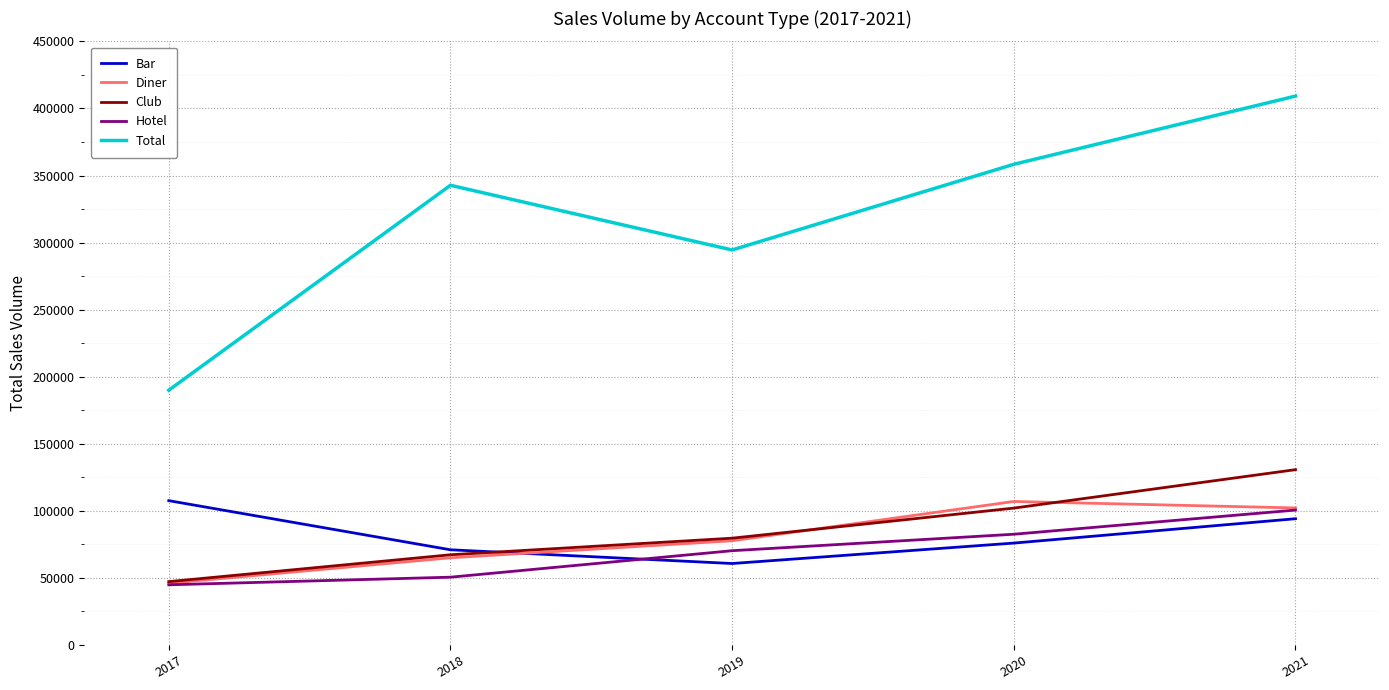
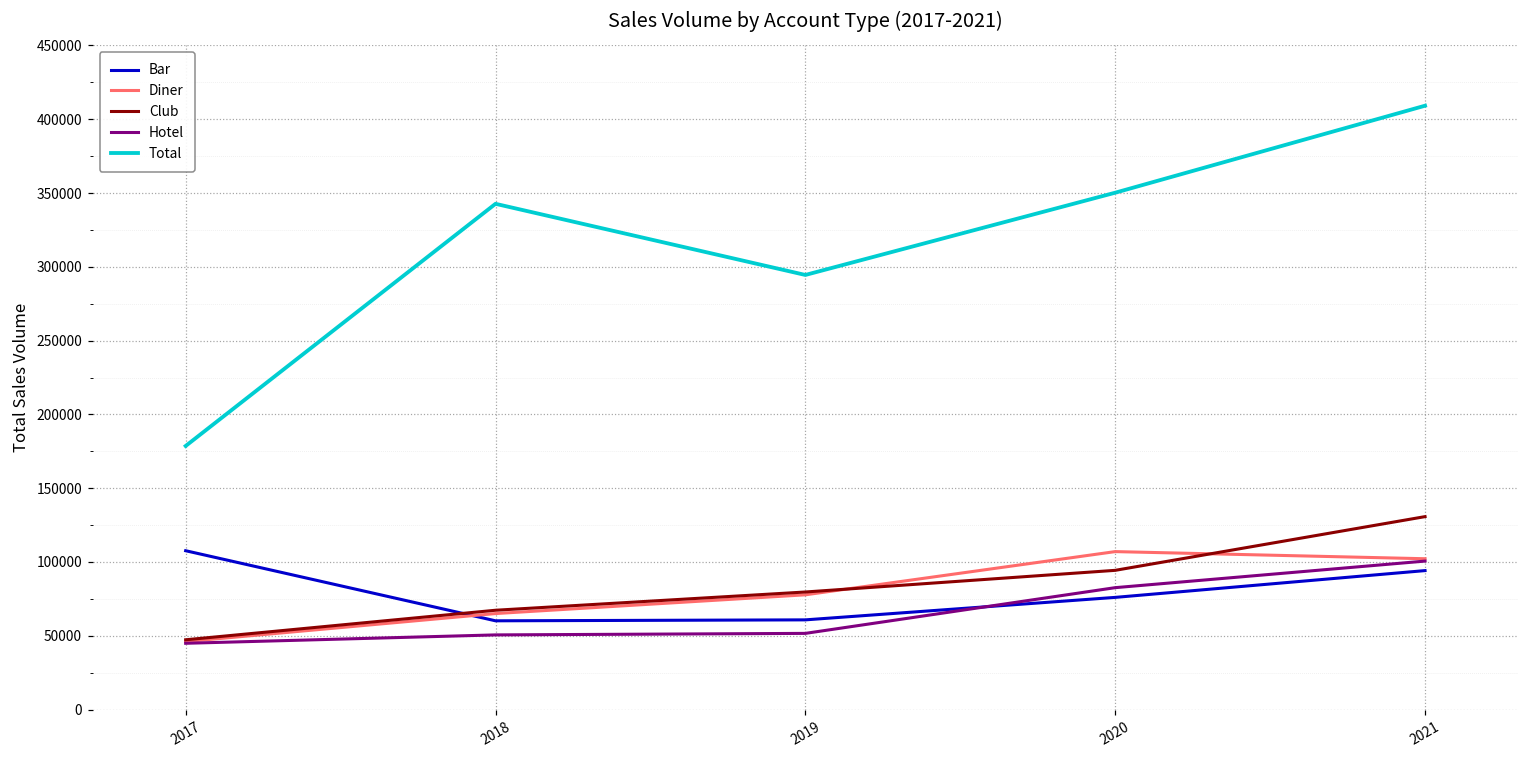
  {
    "Bar": {
      "2017": 108000,
-     "2018": 71000,
+     "2018": 60000,
      "2019": 61000,
      "2020": 76000,
      "2021": 94000
    },
    "Diner": {
      "2018": 65000,
      "2020": 107000
    },
    "Club": {
      "2018": 67000,
-     "2020": 102000,
+     "2020": 94000,
      "2021": 131000
    },
    "Hotel": {
      "2018": 51000,
-     "2019": 70000,
+     "2019": 52000,
      "2020": 83000
    },
    "Total": {
-     "2017": 190000,
+     "2017": 179000,
      "2018": 343000,
      "2019": 294000,
-     "2020": 358000,
+     "2020": 350000,
      "2021": 409000
    }
  }
